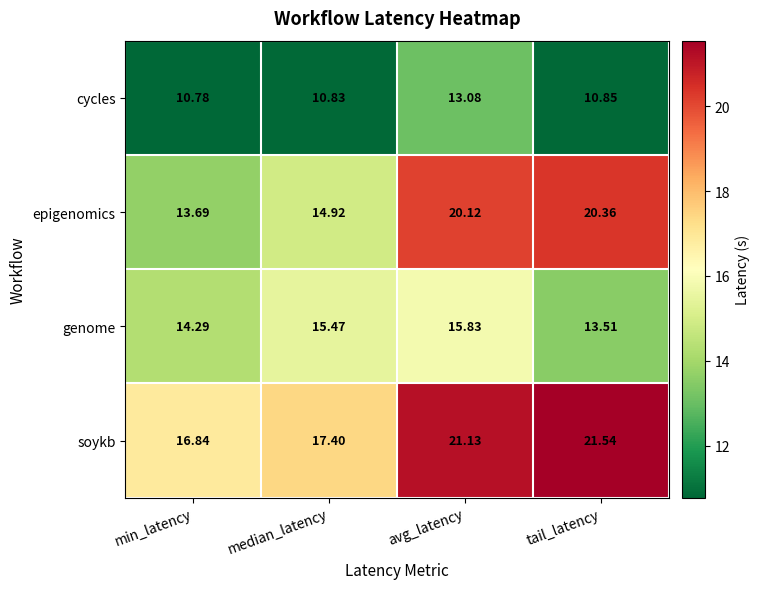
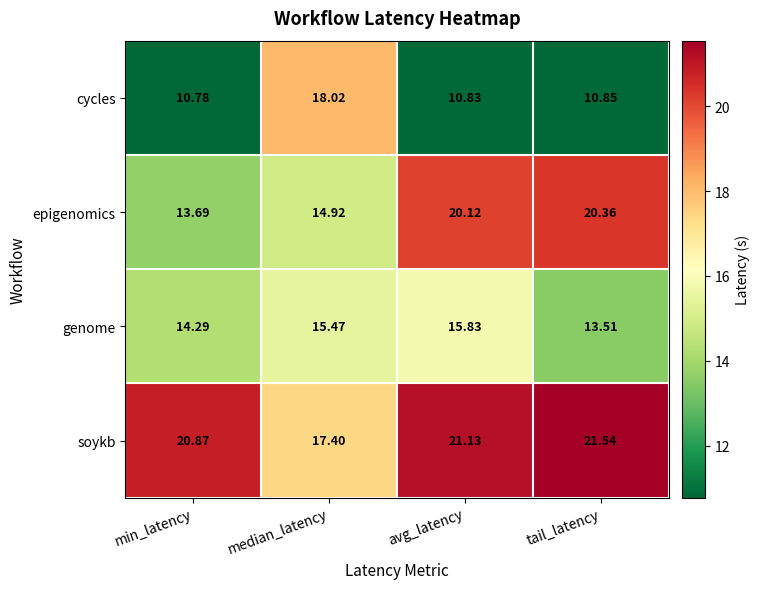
  {
    "cycles": {
      "min_latency": 10.78,
-     "median_latency": 10.83,
-     "avg_latency": 13.08,
+     "median_latency": 18.02,
+     "avg_latency": 10.83,
      "tail_latency": 10.85
    },
    "epigenomics": {
      "min_latency": 13.69,
      "median_latency": 14.92,
      "avg_latency": 20.12,
      "tail_latency": 20.36
    },
    "genome": {
      "min_latency": 14.29,
      "median_latency": 15.47,
      "avg_latency": 15.83,
      "tail_latency": 13.51
    },
    "soykb": {
-     "min_latency": 16.84,
+     "min_latency": 20.87,
      "median_latency": 17.40,
      "avg_latency": 21.13,
      "tail_latency": 21.54
    }
  }
